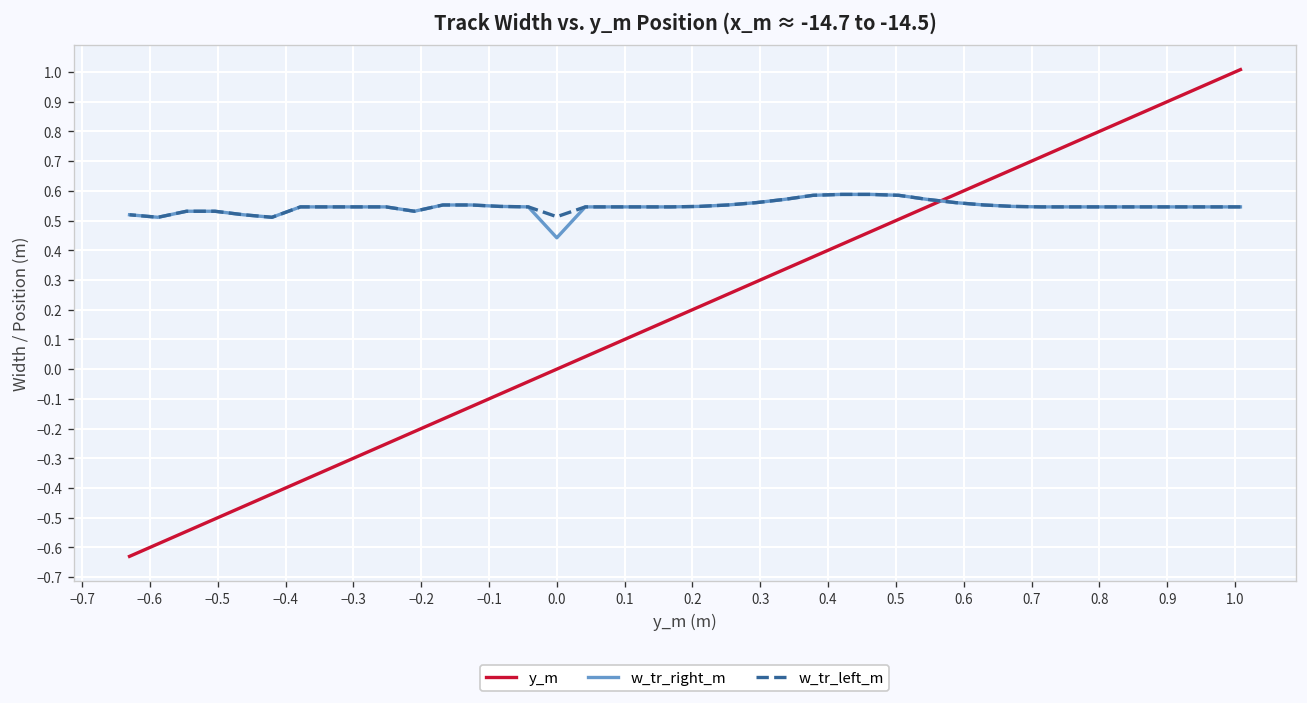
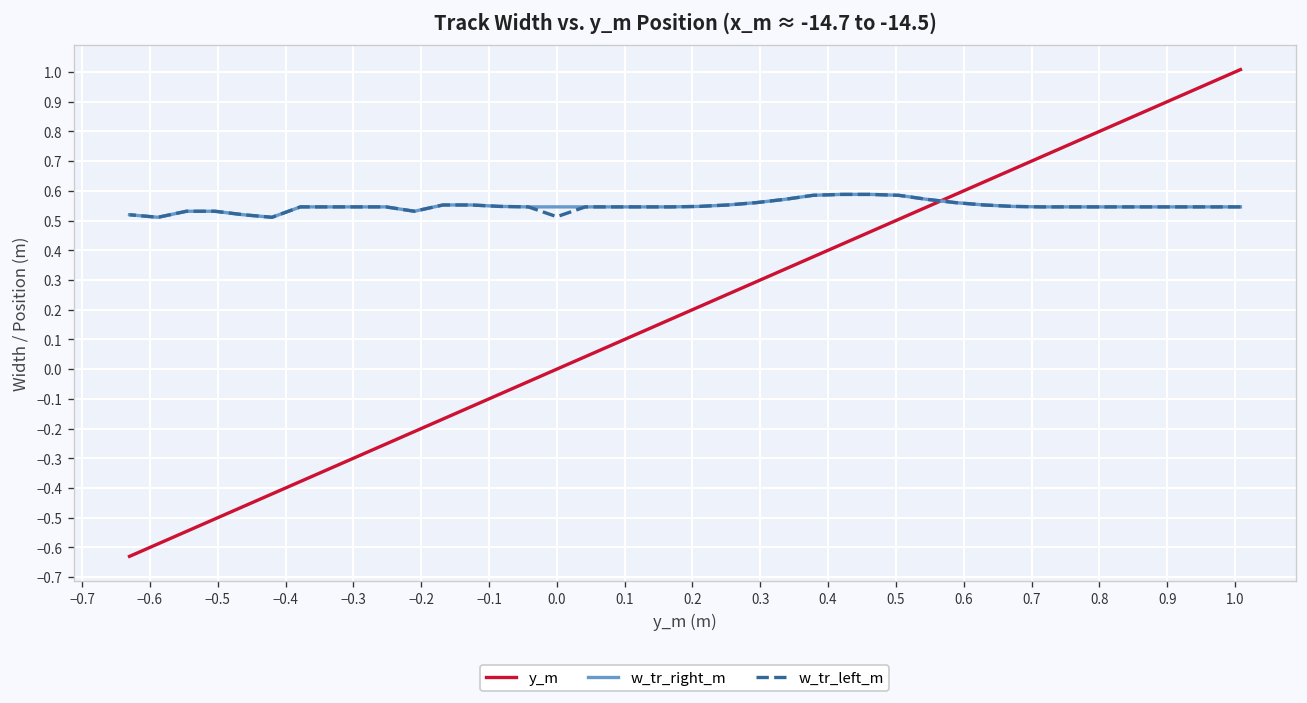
  {
    "y_m": {
      "0.0": 0.00
    },
    "w_tr_right_m": {
-     "0.0": 0.44
+     "0.0": 0.55
    },
    "w_tr_left_m": {
      "0.0": 0.51
    }
  }
